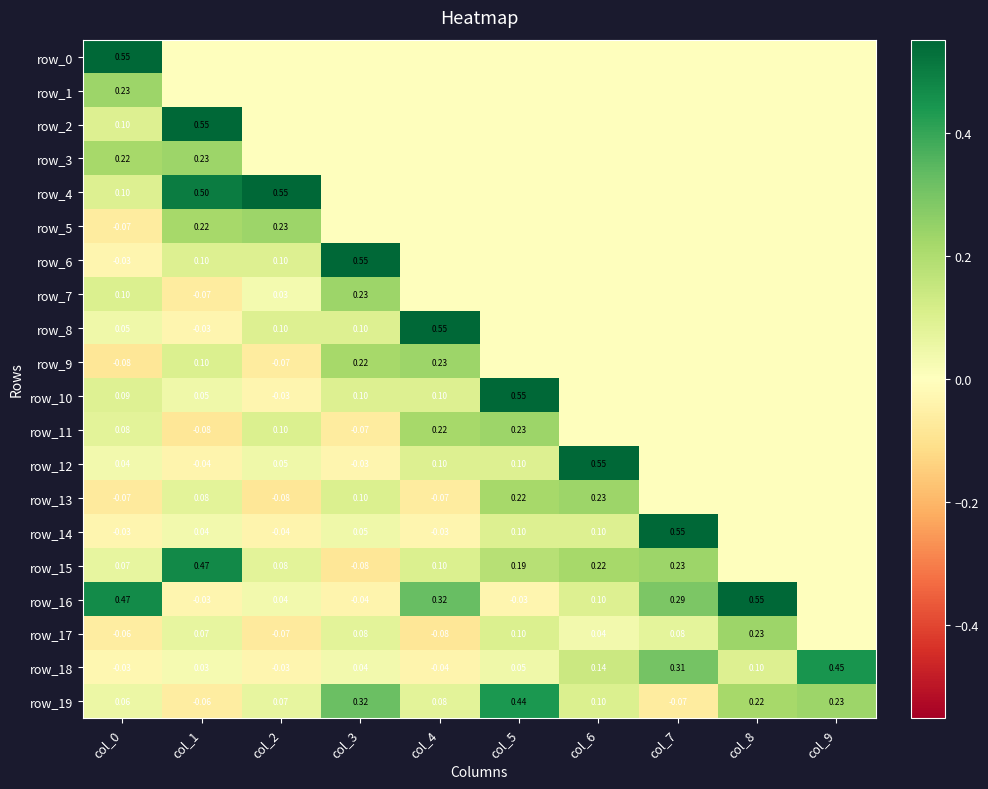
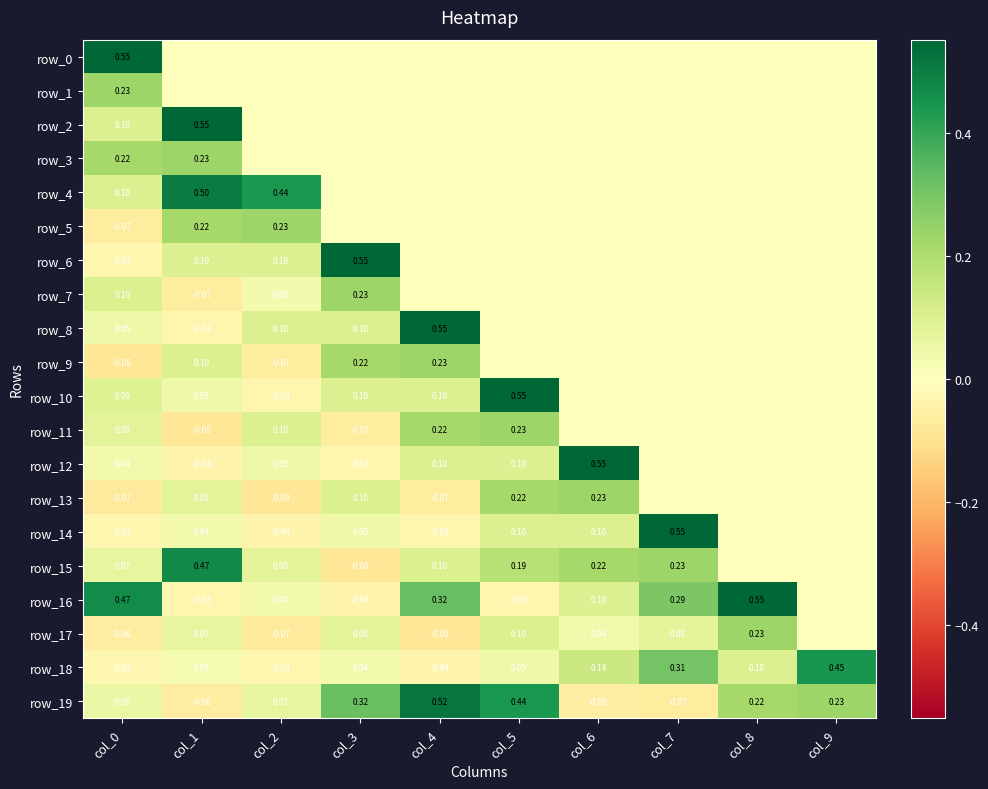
  {
    "row_0": {
      "col_0": 0.55
    },
    "row_1": {
      "col_0": 0.23
    },
    "row_2": {
      "col_0": 0.10,
      "col_1": 0.55
    },
    "row_3": {
      "col_0": 0.22,
      "col_1": 0.23
    },
    "row_4": {
      "col_0": 0.10,
      "col_1": 0.50,
-     "col_2": 0.55
+     "col_2": 0.44
    },
    "row_5": {
      "col_0": -0.07,
      "col_1": 0.22,
      "col_2": 0.23
    },
    "row_6": {
      "col_0": -0.03,
      "col_1": 0.10,
      "col_2": 0.10,
      "col_3": 0.55
    },
    "row_7": {
      "col_0": 0.10,
      "col_1": -0.07,
      "col_2": 0.03,
      "col_3": 0.23
    },
    "row_8": {
      "col_0": 0.05,
      "col_1": -0.03,
      "col_2": 0.10,
      "col_3": 0.10,
      "col_4": 0.55
    },
    "row_9": {
      "col_0": -0.08,
      "col_1": 0.10,
      "col_2": -0.07,
      "col_3": 0.22,
      "col_4": 0.23
    },
    "row_10": {
      "col_0": 0.09,
      "col_1": 0.05,
      "col_2": -0.03,
      "col_3": 0.10,
      "col_4": 0.10,
      "col_5": 0.55
    },
    "row_11": {
      "col_0": 0.08,
      "col_1": -0.08,
      "col_2": 0.10,
      "col_3": -0.07,
      "col_4": 0.22,
      "col_5": 0.23
    },
    "row_12": {
      "col_0": 0.04,
      "col_1": -0.04,
      "col_2": 0.05,
      "col_3": -0.03,
      "col_4": 0.10,
      "col_5": 0.10,
      "col_6": 0.55
    },
    "row_13": {
      "col_0": -0.07,
      "col_1": 0.08,
      "col_2": -0.08,
      "col_3": 0.10,
      "col_4": -0.07,
      "col_5": 0.22,
      "col_6": 0.23
    },
    "row_14": {
      "col_0": -0.03,
      "col_1": 0.04,
      "col_2": -0.04,
      "col_3": 0.05,
      "col_4": -0.03,
      "col_5": 0.10,
      "col_6": 0.10,
      "col_7": 0.55
    },
    "row_15": {
      "col_0": 0.07,
      "col_1": 0.47,
      "col_2": 0.08,
      "col_3": -0.08,
      "col_4": 0.10,
      "col_5": 0.19,
      "col_6": 0.22,
      "col_7": 0.23
    },
    "row_16": {
      "col_0": 0.47,
      "col_1": -0.03,
      "col_2": 0.04,
      "col_3": -0.04,
      "col_4": 0.32,
      "col_5": -0.03,
      "col_6": 0.10,
      "col_7": 0.29,
      "col_8": 0.55
    },
    "row_17": {
      "col_0": -0.06,
      "col_1": 0.07,
      "col_2": -0.07,
      "col_3": 0.08,
      "col_4": -0.08,
      "col_5": 0.10,
      "col_6": 0.04,
      "col_7": 0.08,
      "col_8": 0.23
    },
    "row_18": {
      "col_0": -0.03,
      "col_1": 0.03,
      "col_2": -0.03,
      "col_3": 0.04,
      "col_4": -0.04,
      "col_5": 0.05,
      "col_6": 0.14,
      "col_7": 0.31,
      "col_8": 0.10,
      "col_9": 0.45
    },
    "row_19": {
      "col_0": 0.06,
      "col_1": -0.06,
      "col_2": 0.07,
      "col_3": 0.32,
-     "col_4": 0.08,
+     "col_4": 0.52,
      "col_5": 0.44,
-     "col_6": 0.10,
+     "col_6": -0.06,
      "col_7": -0.07,
      "col_8": 0.22,
      "col_9": 0.23
    }
  }
